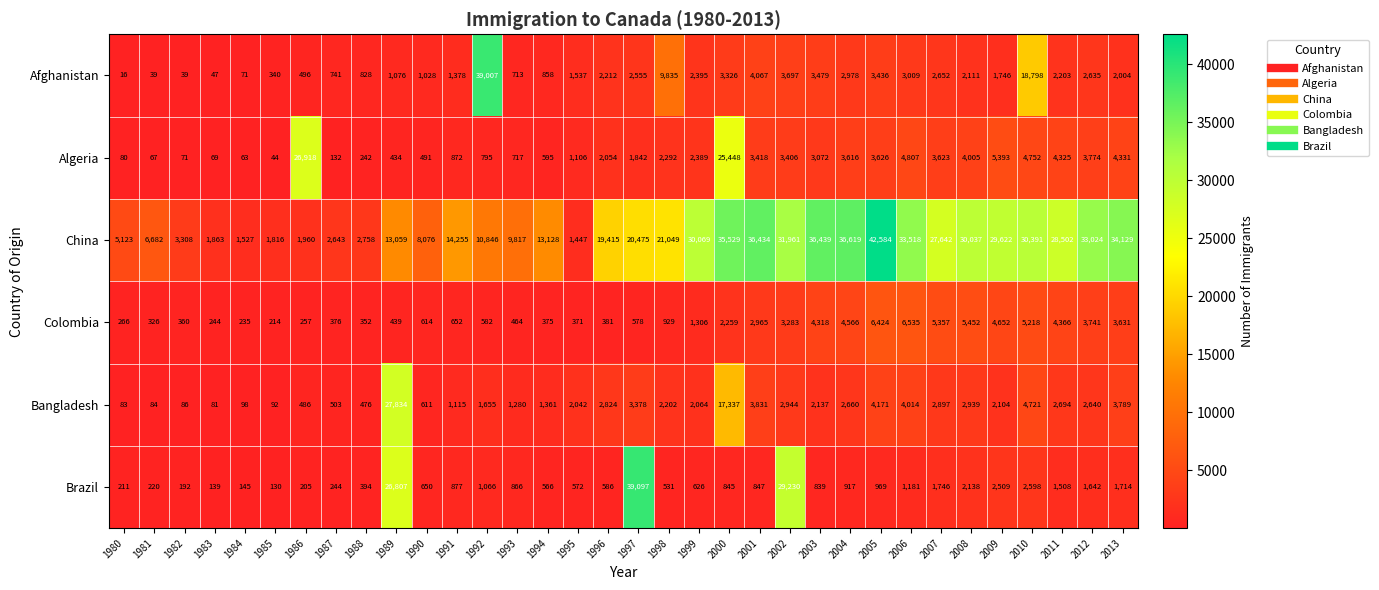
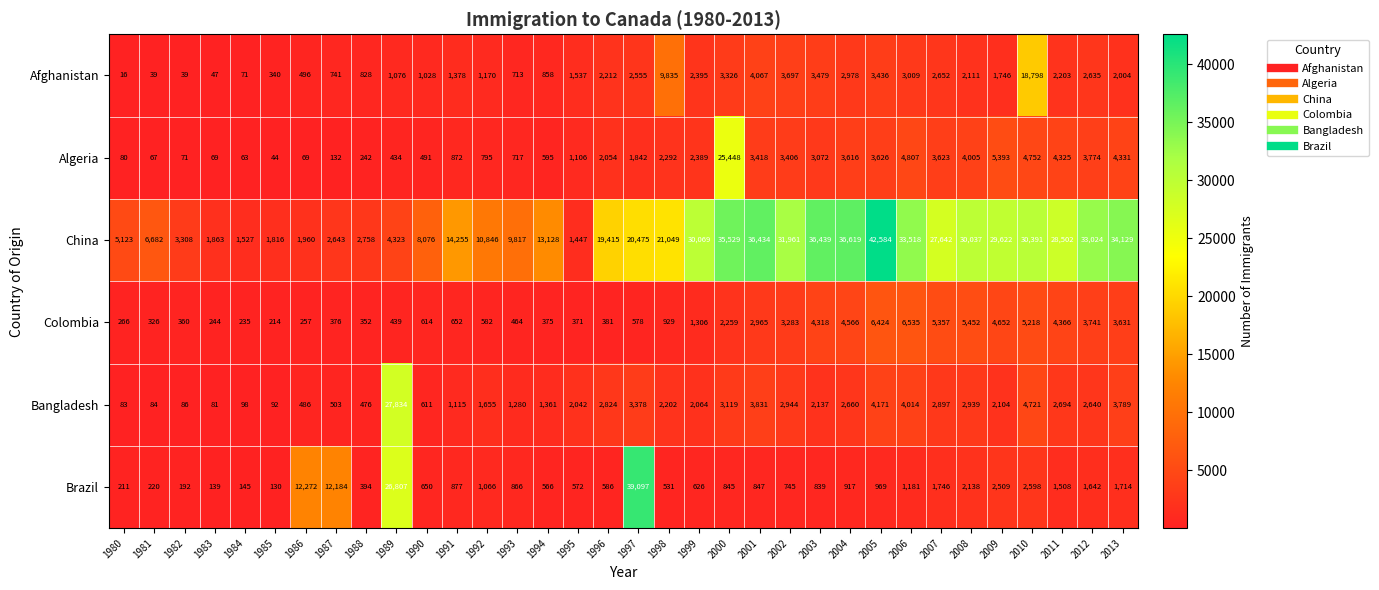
  {
    "Afghanistan": {
      "1980": "16",
      "1981": "39",
      "1982": "39",
      "1983": "47",
      "1984": "71",
      "1985": "340",
      "1986": "496",
      "1987": "741",
      "1988": "828",
      "1989": "1,076",
      "1990": "1,028",
      "1991": "1,378",
-     "1992": "39,007",
+     "1992": "1,170",
      "1993": "713",
      "1994": "858",
      "1995": "1,537",
      "1996": "2,212",
      "1997": "2,555",
      "1998": "9,835",
      "1999": "2,395",
      "2000": "3,326",
      "2001": "4,067",
      "2002": "3,697",
      "2003": "3,479",
      "2004": "2,978",
      "2005": "3,436",
      "2006": "3,009",
      "2007": "2,652",
      "2008": "2,111",
      "2009": "1,746",
      "2010": "18,798",
      "2011": "2,203",
      "2012": "2,635",
      "2013": "2,004"
    },
    "Algeria": {
      "1980": "80",
      "1981": "67",
      "1982": "71",
      "1983": "69",
      "1984": "63",
      "1985": "44",
-     "1986": "26,918",
+     "1986": "69",
      "1987": "132",
      "1988": "242",
      "1989": "434",
      "1990": "491",
      "1991": "872",
      "1992": "795",
      "1993": "717",
      "1994": "595",
      "1995": "1,106",
      "1996": "2,054",
      "1997": "1,842",
      "1998": "2,292",
      "1999": "2,389",
      "2000": "25,448",
      "2001": "3,418",
      "2002": "3,406",
      "2003": "3,072",
      "2004": "3,616",
      "2005": "3,626",
      "2006": "4,807",
      "2007": "3,623",
      "2008": "4,005",
      "2009": "5,393",
      "2010": "4,752",
      "2011": "4,325",
      "2012": "3,774",
      "2013": "4,331"
    },
    "China": {
      "1980": "5,123",
      "1981": "6,682",
      "1982": "3,308",
      "1983": "1,863",
      "1984": "1,527",
      "1985": "1,816",
      "1986": "1,960",
      "1987": "2,643",
      "1988": "2,758",
-     "1989": "13,059",
+     "1989": "4,323",
      "1990": "8,076",
      "1991": "14,255",
      "1992": "10,846",
      "1993": "9,817",
      "1994": "13,128",
      "1995": "1,447",
      "1996": "19,415",
      "1997": "20,475",
      "1998": "21,049",
      "1999": "30,069",
      "2000": "35,529",
      "2001": "36,434",
      "2002": "31,961",
      "2003": "36,439",
      "2004": "36,619",
      "2005": "42,584",
      "2006": "33,518",
      "2007": "27,642",
      "2008": "30,037",
      "2009": "29,622",
      "2010": "30,391",
      "2011": "28,502",
      "2012": "33,024",
      "2013": "34,129"
    },
    "Bangladesh": {
      "1980": "83",
      "1981": "84",
      "1982": "86",
      "1983": "81",
      "1984": "98",
      "1985": "92",
      "1986": "486",
      "1987": "503",
      "1988": "476",
      "1989": "27,834",
      "1990": "611",
      "1991": "1,115",
      "1992": "1,655",
      "1993": "1,280",
      "1994": "1,361",
      "1995": "2,042",
      "1996": "2,824",
      "1997": "3,378",
      "1998": "2,202",
      "1999": "2,064",
-     "2000": "17,337",
+     "2000": "3,119",
      "2001": "3,831",
      "2002": "2,944",
      "2003": "2,137",
      "2004": "2,660",
      "2005": "4,171",
      "2006": "4,014",
      "2007": "2,897",
      "2008": "2,939",
      "2009": "2,104",
      "2010": "4,721",
      "2011": "2,694",
      "2012": "2,640",
      "2013": "3,789"
    },
    "Brazil": {
      "1980": "211",
      "1981": "220",
      "1982": "192",
      "1983": "139",
      "1984": "145",
      "1985": "130",
-     "1986": "205",
-     "1987": "244",
+     "1986": "12,272",
+     "1987": "12,184",
      "1988": "394",
      "1989": "26,807",
      "1990": "650",
      "1991": "877",
      "1992": "1,066",
      "1993": "866",
      "1994": "566",
      "1995": "572",
      "1996": "586",
      "1997": "39,097",
      "1998": "531",
      "1999": "626",
      "2000": "845",
      "2001": "847",
-     "2002": "29,230",
+     "2002": "745",
      "2003": "839",
      "2004": "917",
      "2005": "969",
      "2006": "1,181",
      "2007": "1,746",
      "2008": "2,138",
      "2009": "2,509",
      "2010": "2,598",
      "2011": "1,508",
      "2012": "1,642",
      "2013": "1,714"
    }
  }
